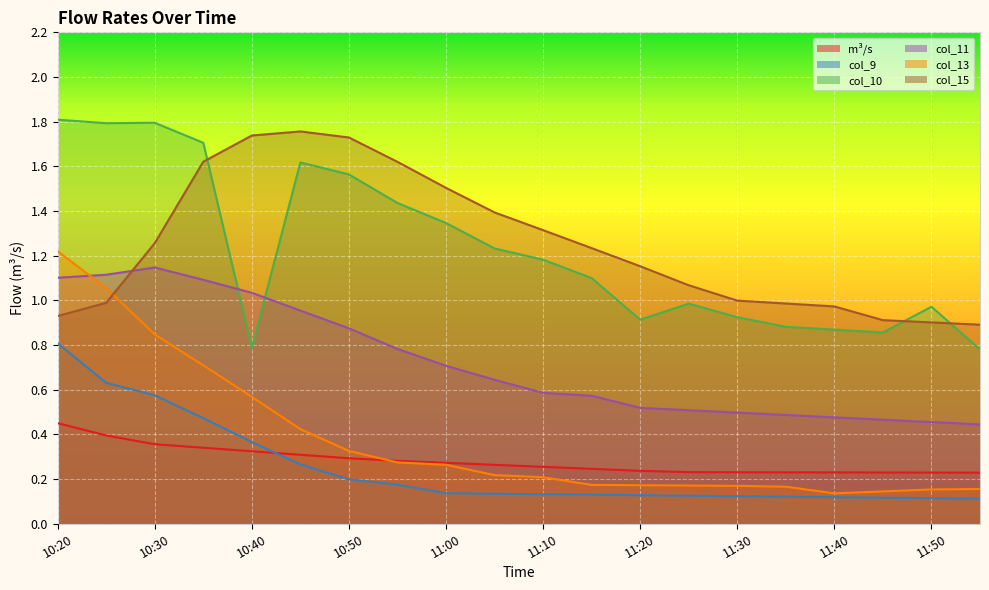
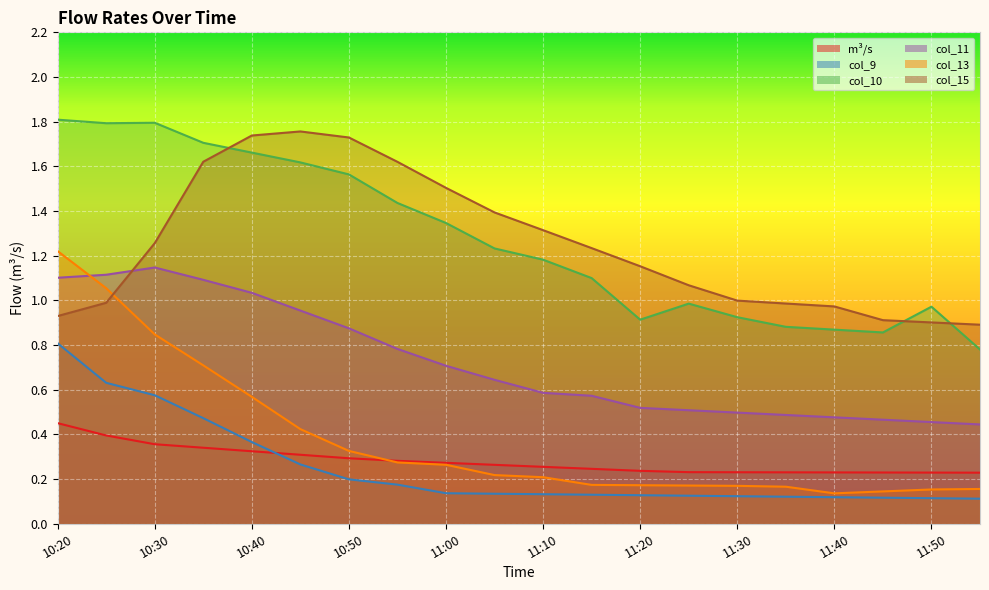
  {
    "col_10": {
      "10:20": 1.81,
      "10:30": 1.80,
-     "10:40": 0.79,
+     "10:40": 1.66,
      "10:50": 1.56,
      "11:00": 1.35,
      "11:10": 1.18,
      "11:20": 0.91,
      "11:30": 0.92,
      "11:40": 0.87,
      "11:50": 0.97
    }
  }
